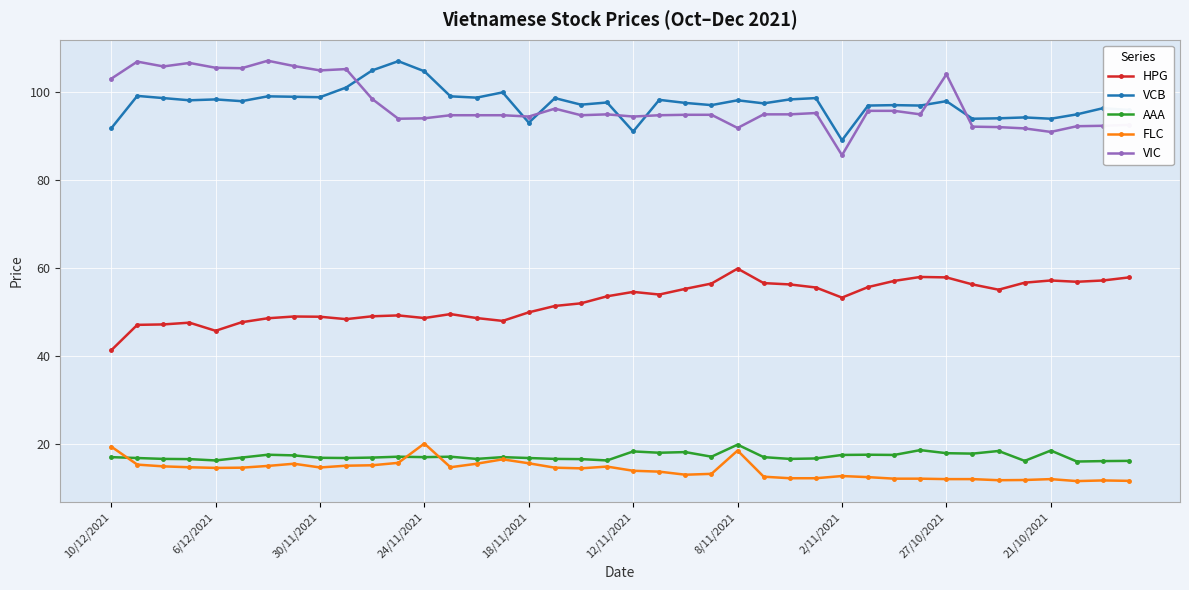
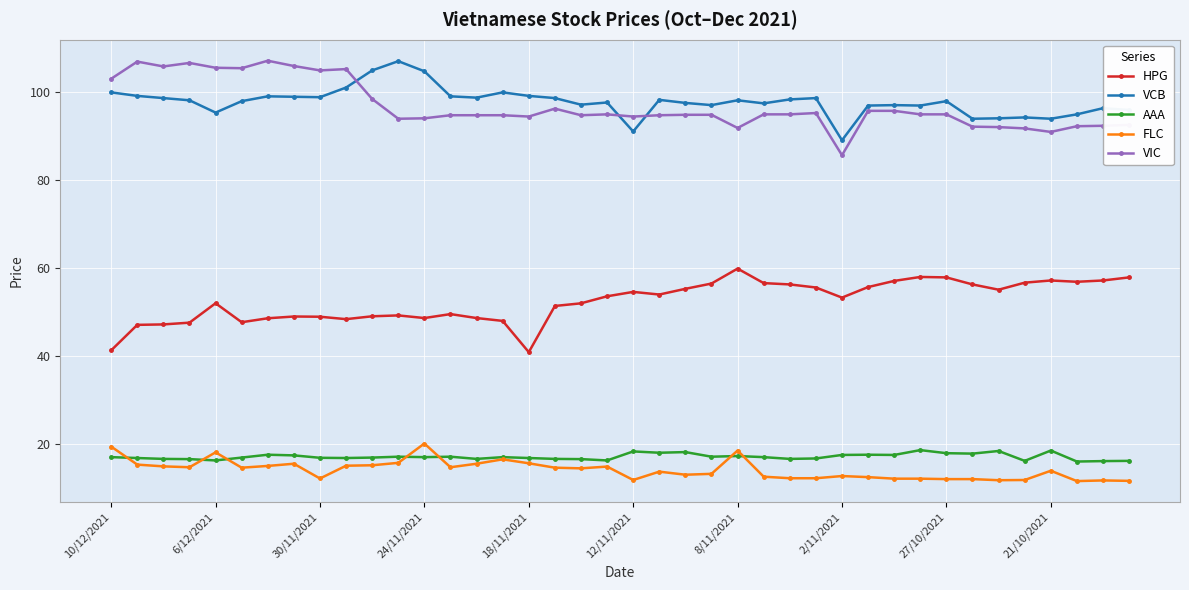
  {
    "HPG": {
      "10/12/2021": 41,
-     "6/12/2021": 46,
+     "6/12/2021": 52,
      "30/11/2021": 49,
      "24/11/2021": 49,
-     "18/11/2021": 50,
+     "18/11/2021": 41,
      "12/11/2021": 55,
      "8/11/2021": 60,
      "2/11/2021": 53,
      "27/10/2021": 58,
      "21/10/2021": 57
    },
    "VCB": {
-     "10/12/2021": 92,
-     "6/12/2021": 98,
+     "10/12/2021": 100,
+     "6/12/2021": 95,
      "30/11/2021": 99,
      "24/11/2021": 105,
-     "18/11/2021": 93,
+     "18/11/2021": 99,
      "12/11/2021": 91,
      "8/11/2021": 98,
      "2/11/2021": 89,
      "27/10/2021": 98,
      "21/10/2021": 94
    },
    "AAA": {
      "10/12/2021": 17,
      "6/12/2021": 16,
      "30/11/2021": 17,
      "24/11/2021": 17,
      "18/11/2021": 17,
      "12/11/2021": 18,
-     "8/11/2021": 20,
+     "8/11/2021": 17,
      "2/11/2021": 18,
      "27/10/2021": 18,
      "21/10/2021": 19
    },
    "FLC": {
      "10/12/2021": 19,
-     "6/12/2021": 15,
-     "30/11/2021": 15,
+     "6/12/2021": 18,
+     "30/11/2021": 12,
      "24/11/2021": 20,
      "18/11/2021": 16,
-     "12/11/2021": 14,
+     "12/11/2021": 12,
      "8/11/2021": 19,
      "2/11/2021": 13,
      "27/10/2021": 12,
-     "21/10/2021": 12
+     "21/10/2021": 14
    },
    "VIC": {
      "10/12/2021": 103,
      "6/12/2021": 106,
      "30/11/2021": 105,
      "24/11/2021": 94,
      "18/11/2021": 95,
      "12/11/2021": 95,
      "8/11/2021": 92,
      "2/11/2021": 86,
-     "27/10/2021": 104,
+     "27/10/2021": 95,
      "21/10/2021": 91
    }
  }
